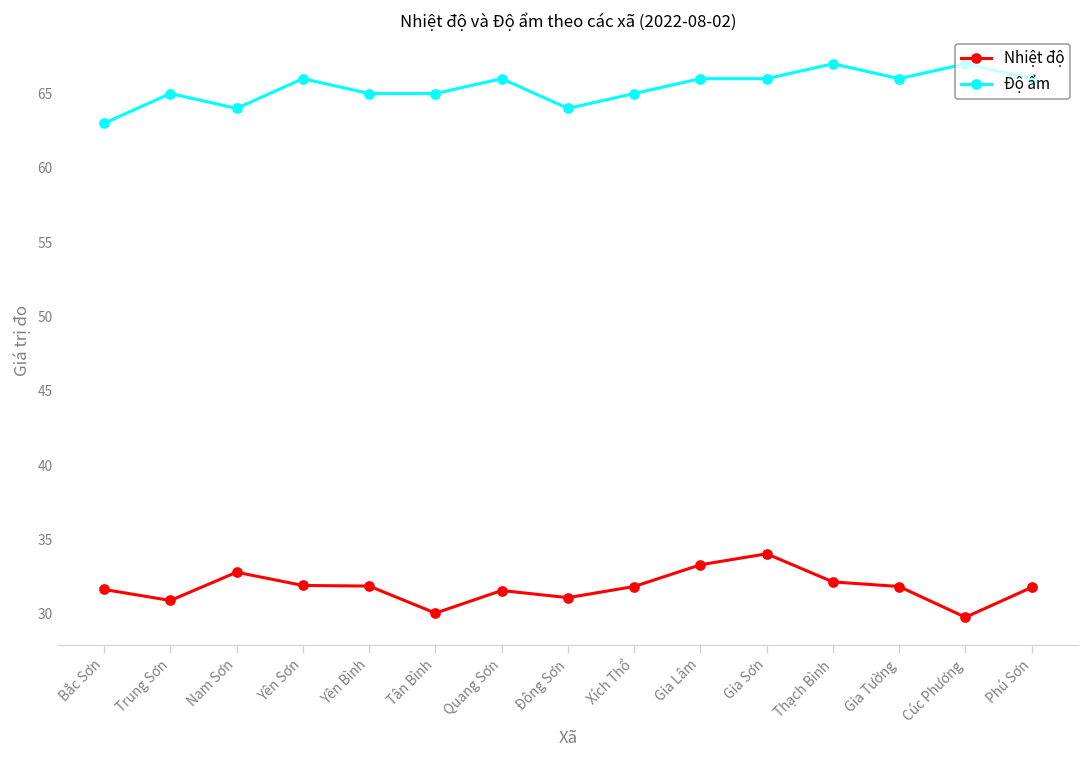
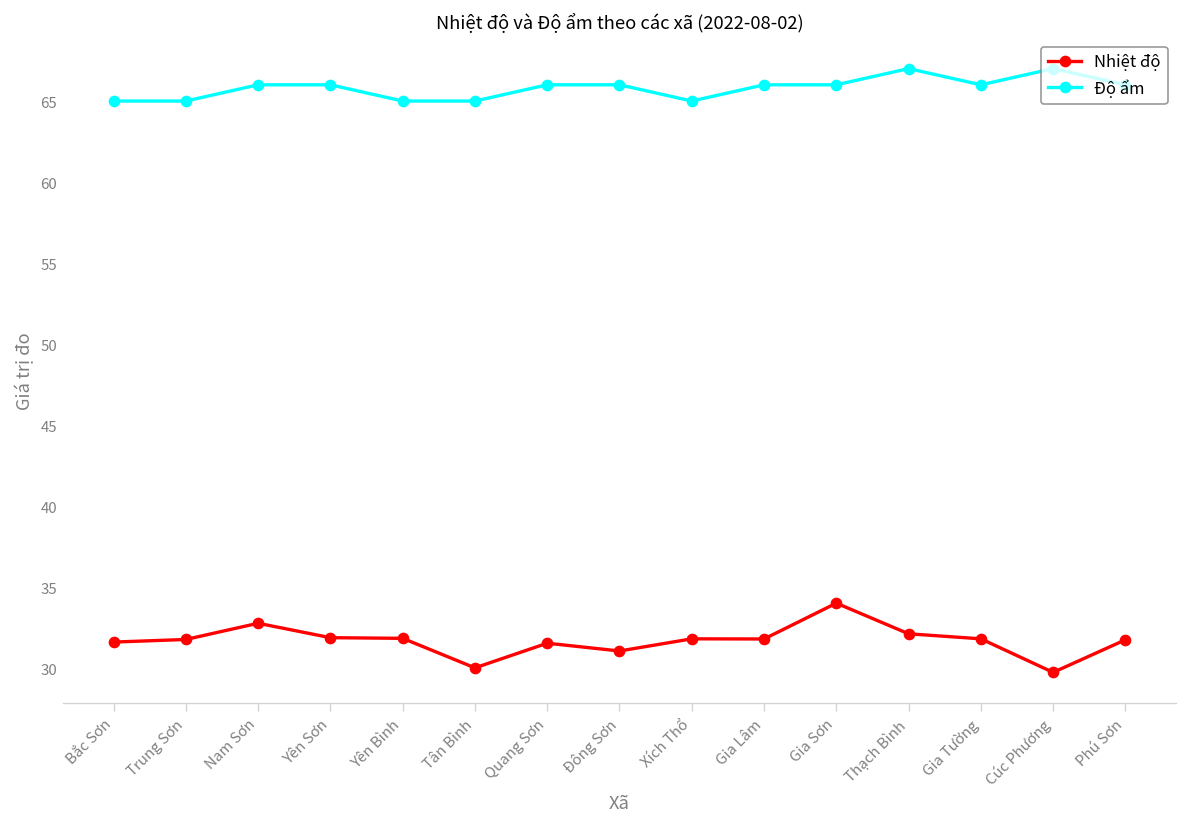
  {
    "Nhiệt độ": {
      "Bắc Sơn": 31.6,
-     "Trung Sơn": 30.9,
+     "Trung Sơn": 31.8,
      "Nam Sơn": 32.8,
      "Yên Sơn": 31.9,
      "Yên Bình": 31.9,
      "Tân Bình": 30.1,
      "Quang Sơn": 31.6,
      "Đông Sơn": 31.1,
      "Xích Thổ": 31.8,
-     "Gia Lâm": 33.3,
+     "Gia Lâm": 31.8,
      "Gia Sơn": 34.0,
      "Thạch Bình": 32.2,
      "Gia Tường": 31.8,
      "Cúc Phương": 29.8,
      "Phú Sơn": 31.8
    },
    "Độ ẩm": {
-     "Bắc Sơn": 63,
+     "Bắc Sơn": 65,
      "Trung Sơn": 65,
-     "Nam Sơn": 64,
+     "Nam Sơn": 66,
      "Yên Sơn": 66,
      "Yên Bình": 65,
      "Tân Bình": 65,
      "Quang Sơn": 66,
-     "Đông Sơn": 64,
+     "Đông Sơn": 66,
      "Xích Thổ": 65,
      "Gia Lâm": 66,
      "Gia Sơn": 66,
      "Thạch Bình": 67,
      "Gia Tường": 66
    }
  }
